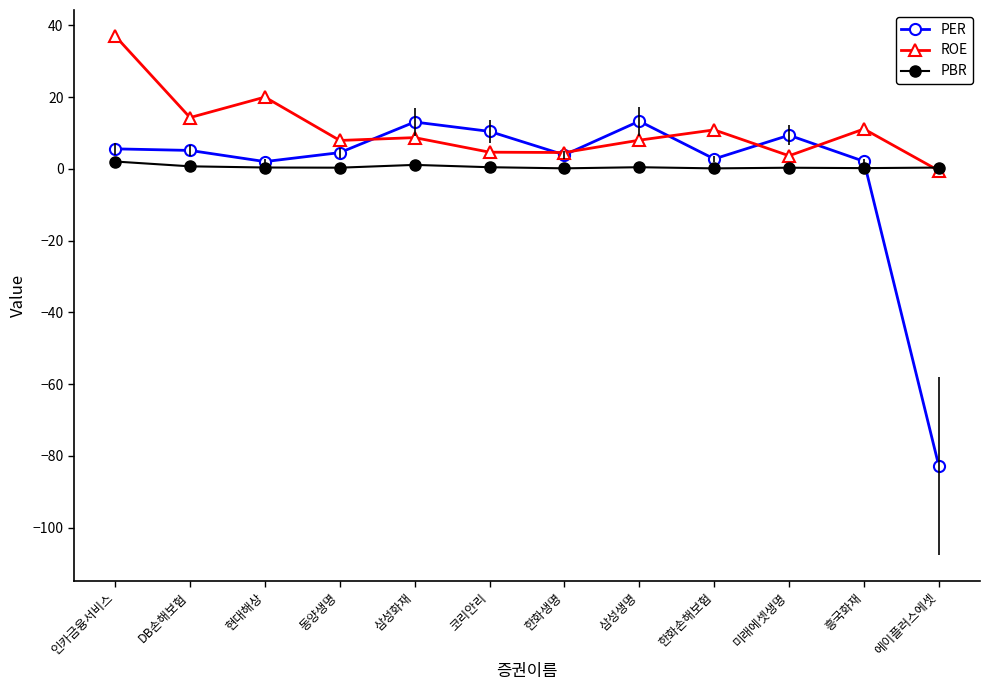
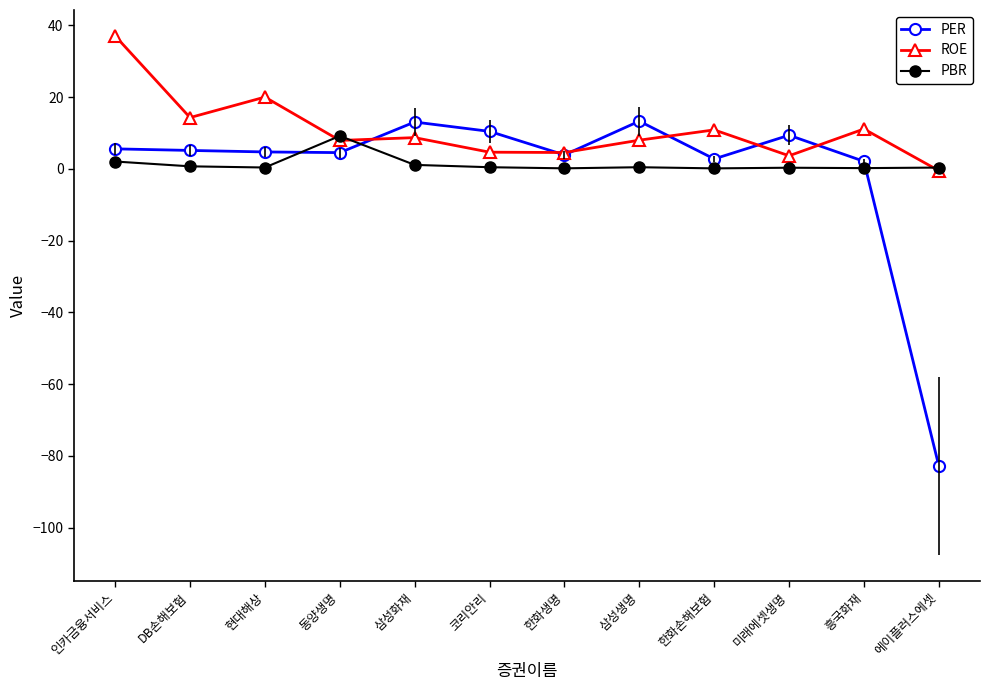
  {
    "PER": {
      "인카금융서비스": 6,
      "DB손해보험": 5,
-     "현대해상": 2,
+     "현대해상": 5,
      "동양생명": 5,
      "삼성화재": 13,
      "코리안리": 10,
      "삼성생명": 13,
      "한화손해보험": 3,
      "미래에셋생명": 9,
      "흥국화재": 2,
      "에이플러스에셋": -83
    },
    "ROE": {
      "인카금융서비스": 37,
      "DB손해보험": 14,
      "현대해상": 20,
      "동양생명": 8,
      "삼성화재": 9,
      "코리안리": 5,
      "삼성생명": 8,
      "한화손해보험": 11,
      "미래에셋생명": 4,
      "흥국화재": 11,
      "에이플러스에셋": 0
    },
    "PBR": {
      "인카금융서비스": 2,
      "DB손해보험": 1,
      "현대해상": 0,
-     "동양생명": 0,
+     "동양생명": 9,
      "삼성화재": 1,
      "코리안리": 0,
      "한화생명": 0,
      "삼성생명": 0,
      "한화손해보험": 0,
      "미래에셋생명": 0,
      "흥국화재": 0,
      "에이플러스에셋": 0
    }
  }
